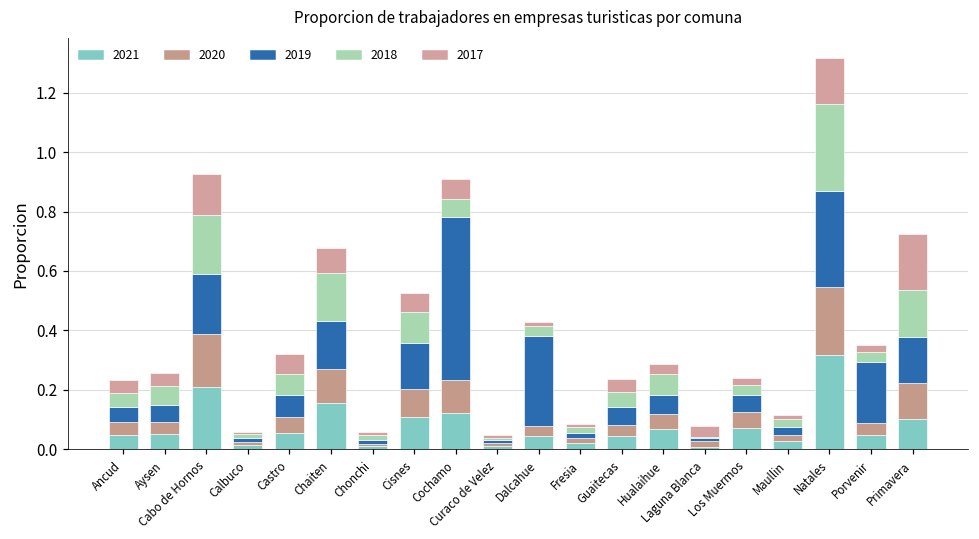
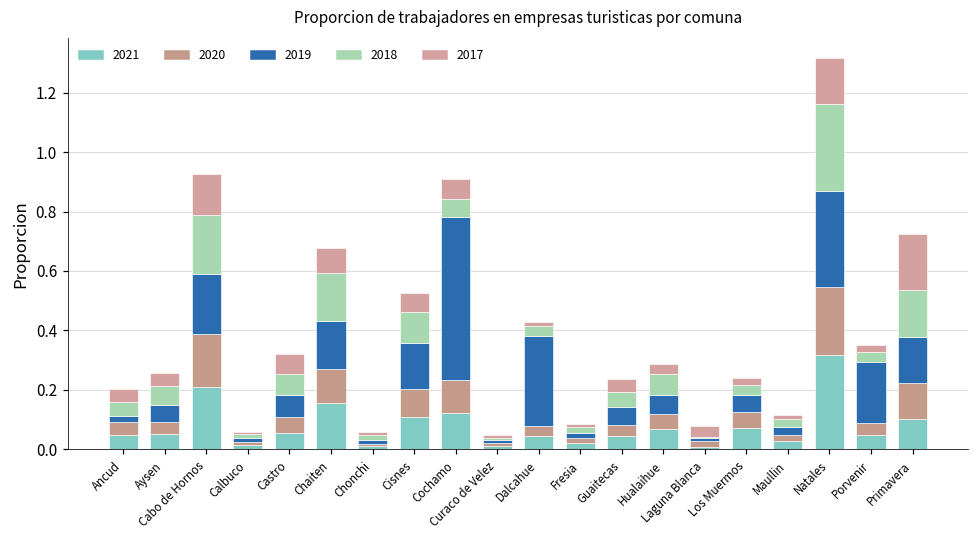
  {
    "2019": {
-     "Ancud": 0.05,
+     "Ancud": 0.02,
      "Aysen": 0.06,
      "Cabo de Hornos": 0.20,
      "Calbuco": 0.01,
      "Castro": 0.07,
      "Chaiten": 0.16,
      "Chonchi": 0.01,
      "Cisnes": 0.15,
      "Cochamo": 0.55,
      "Curaco de Velez": 0.01,
      "Dalcahue": 0.30,
      "Fresia": 0.02,
      "Guaitecas": 0.06,
      "Hualaihue": 0.06,
      "Laguna Blanca": 0.01,
      "Los Muermos": 0.05,
      "Maullin": 0.02,
      "Natales": 0.32,
      "Porvenir": 0.21,
      "Primavera": 0.16
    }
  }
